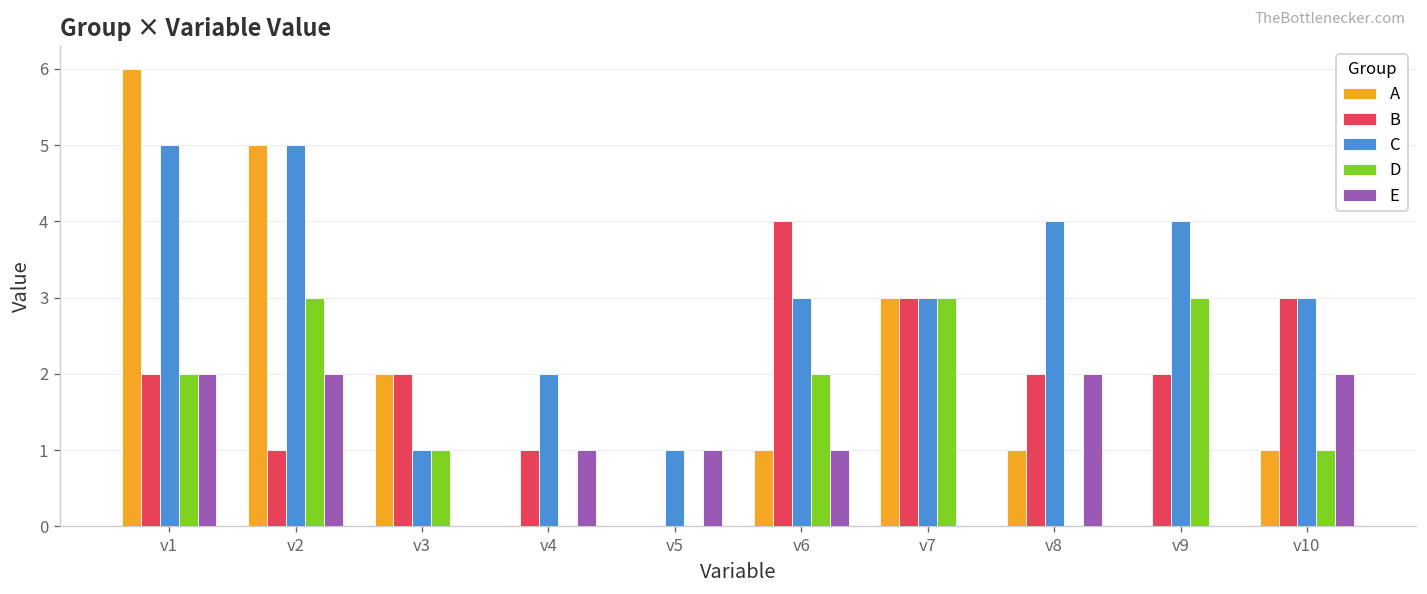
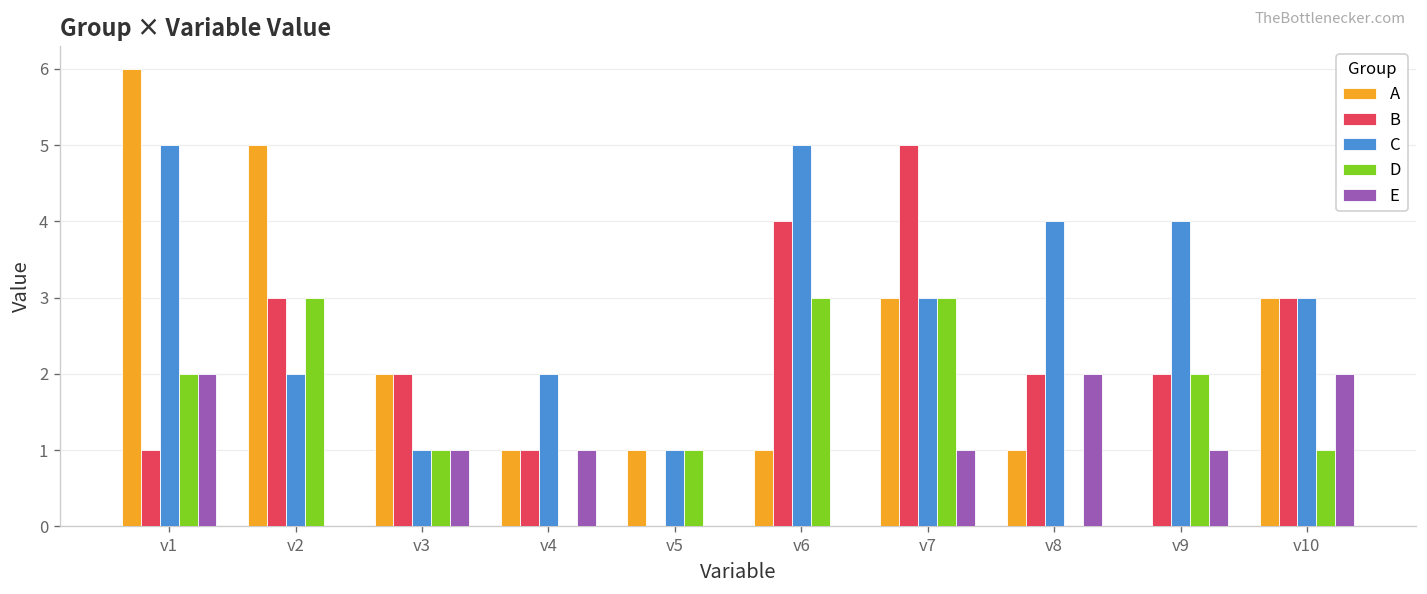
  {
    "A": {
      "v1": 6,
      "v2": 5,
      "v3": 2,
-     "v4": 0,
-     "v5": 0,
+     "v4": 1,
+     "v5": 1,
      "v6": 1,
      "v7": 3,
      "v8": 1,
      "v9": 0,
-     "v10": 1
+     "v10": 3
    },
    "B": {
-     "v1": 2,
-     "v2": 1,
+     "v1": 1,
+     "v2": 3,
      "v3": 2,
      "v4": 1,
      "v5": 0,
      "v6": 4,
-     "v7": 3,
+     "v7": 5,
      "v8": 2,
      "v9": 2,
      "v10": 3
    },
    "C": {
      "v1": 5,
-     "v2": 5,
+     "v2": 2,
      "v3": 1,
      "v4": 2,
      "v5": 1,
-     "v6": 3,
+     "v6": 5,
      "v7": 3,
      "v8": 4,
      "v9": 4,
      "v10": 3
    },
    "D": {
      "v1": 2,
      "v2": 3,
      "v3": 1,
      "v4": 0,
-     "v5": 0,
-     "v6": 2,
+     "v5": 1,
+     "v6": 3,
      "v7": 3,
      "v8": 0,
-     "v9": 3,
+     "v9": 2,
      "v10": 1
    },
    "E": {
      "v1": 2,
-     "v2": 2,
-     "v3": 0,
+     "v2": 0,
+     "v3": 1,
      "v4": 1,
-     "v5": 1,
-     "v6": 1,
-     "v7": 0,
+     "v5": 0,
+     "v6": 0,
+     "v7": 1,
      "v8": 2,
-     "v9": 0,
+     "v9": 1,
      "v10": 2
    }
  }
